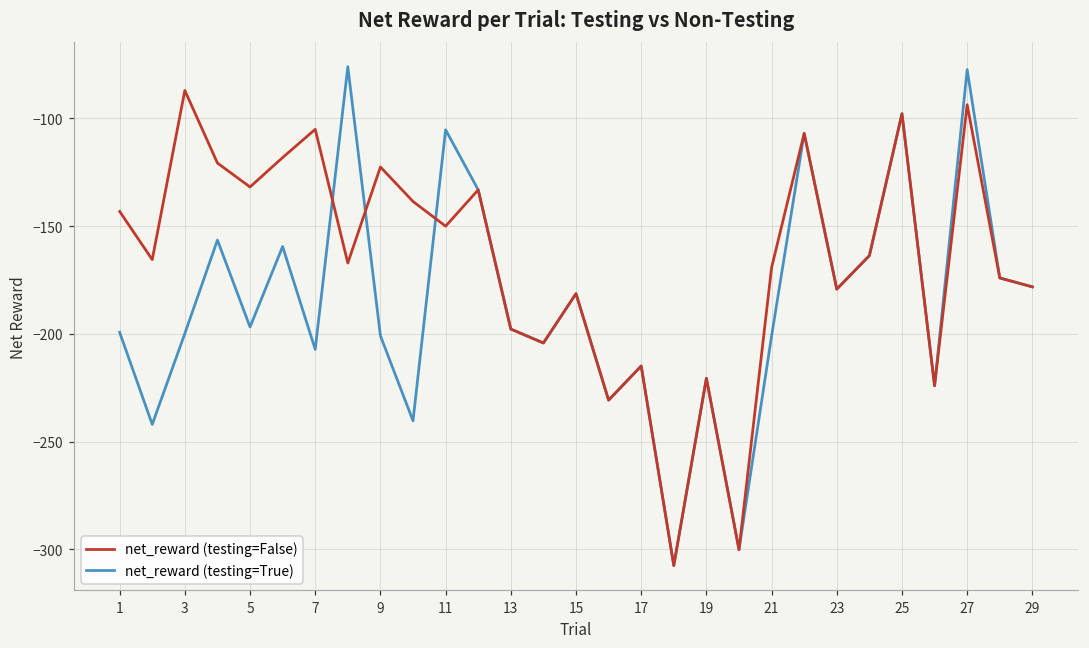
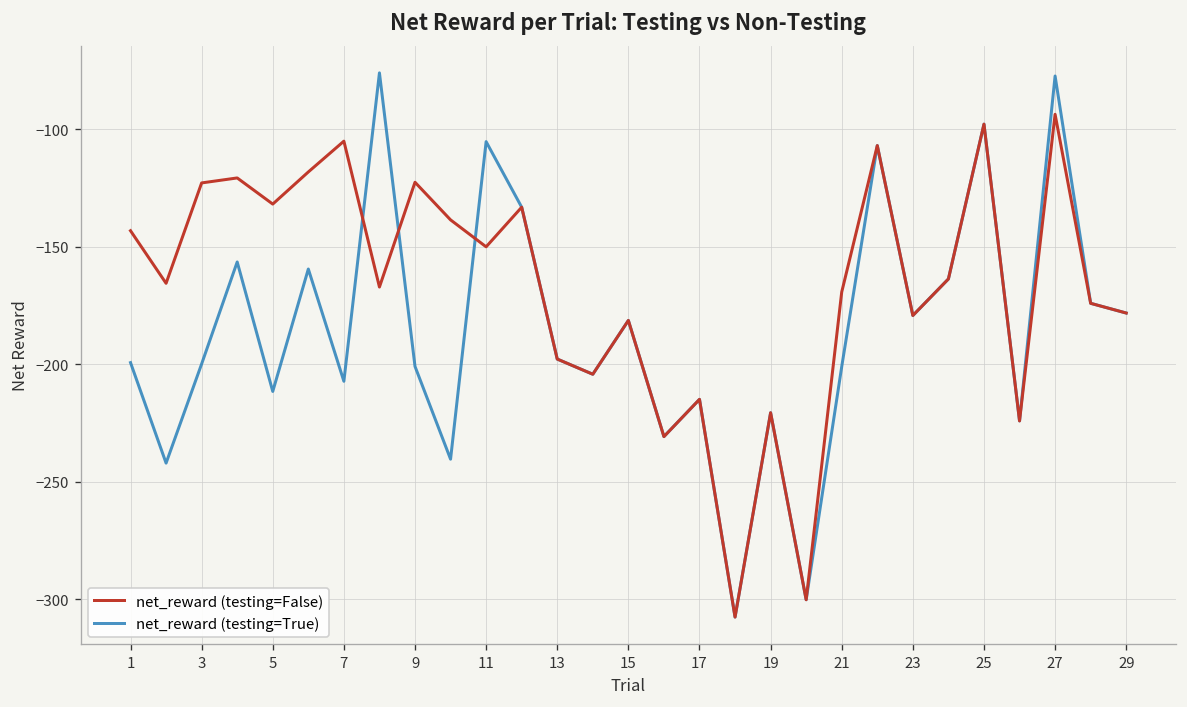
  {
    "net_reward (testing=False)": {
      "1": -143,
-     "3": -87,
+     "3": -123,
      "5": -132,
      "7": -105,
      "9": -123,
      "11": -150,
      "21": -169,
      "27": -94
    },
    "net_reward (testing=True)": {
      "1": -199,
      "3": -200,
-     "5": -197,
+     "5": -212,
      "7": -207,
      "9": -201,
      "11": -105,
      "21": -201,
      "27": -77
    }
  }
